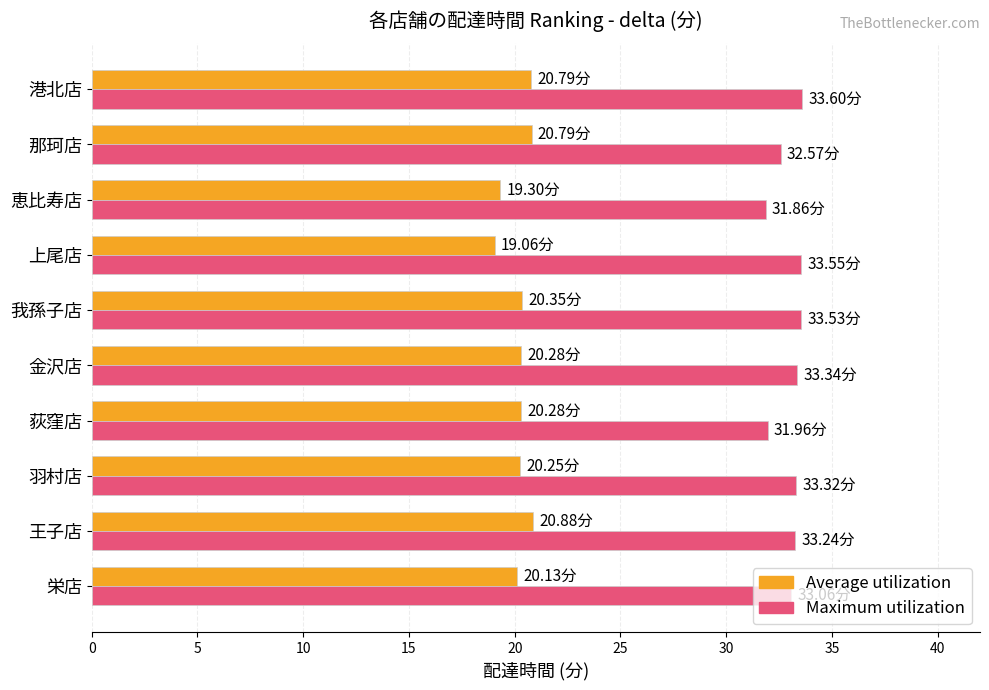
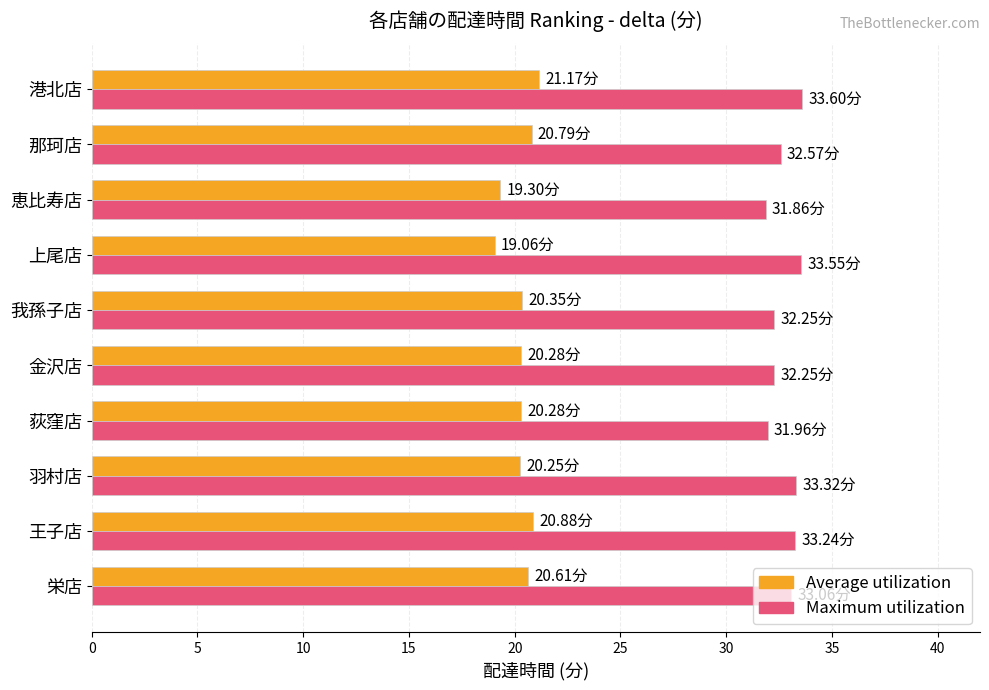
  {
    "Average utilization": {
-     "港北店": "20.79分",
+     "港北店": "21.17分",
      "那珂店": "20.79分",
      "恵比寿店": "19.30分",
      "上尾店": "19.06分",
      "我孫子店": "20.35分",
      "金沢店": "20.28分",
      "荻窪店": "20.28分",
      "羽村店": "20.25分",
      "王子店": "20.88分",
-     "栄店": "20.13分"
+     "栄店": "20.61分"
    },
    "Maximum utilization": {
      "港北店": "33.60分",
      "那珂店": "32.57分",
      "恵比寿店": "31.86分",
      "上尾店": "33.55分",
-     "我孫子店": "33.53分",
-     "金沢店": "33.34分",
+     "我孫子店": "32.25分",
+     "金沢店": "32.25分",
      "荻窪店": "31.96分",
      "羽村店": "33.32分",
      "王子店": "33.24分"
    }
  }
